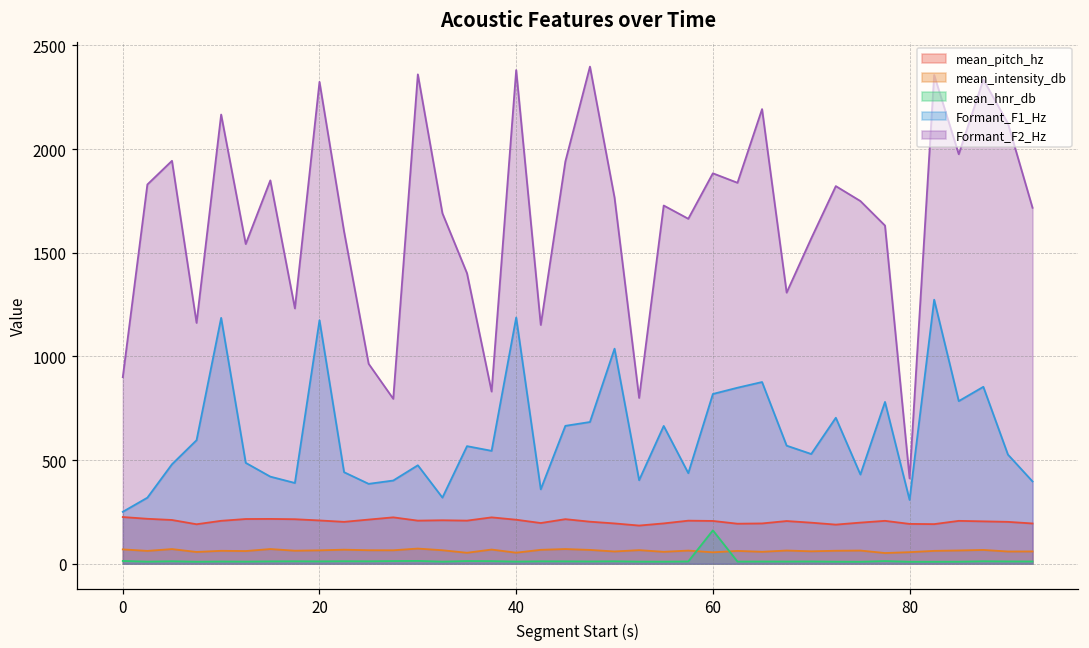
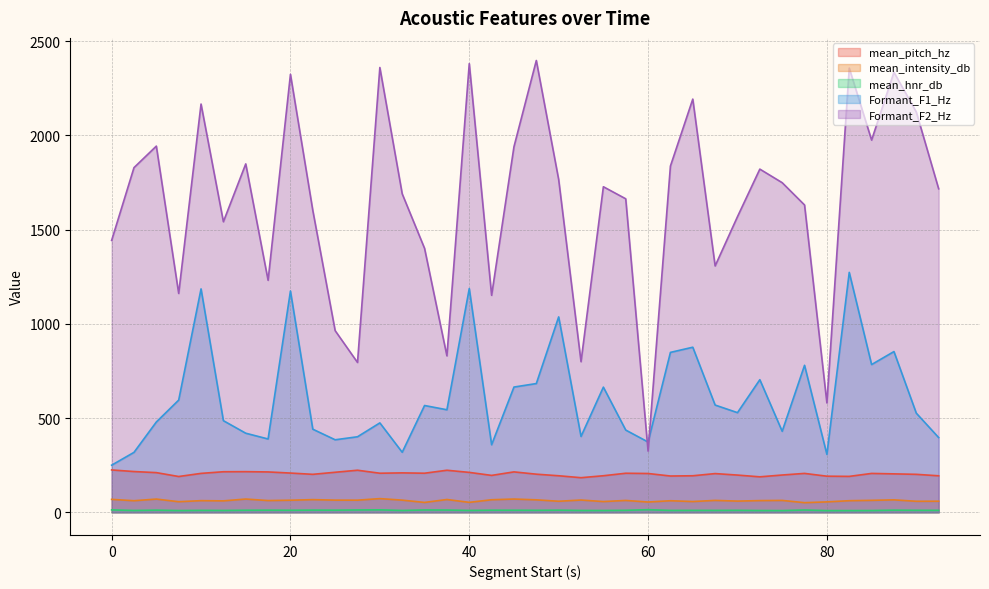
  {
    "mean_hnr_db": {
      "0": 10,
      "20": 10,
      "40": 10,
-     "60": 160,
+     "60": 10,
      "80": 10
    },
    "Formant_F1_Hz": {
      "0": 250,
      "20": 1170,
      "40": 1190,
-     "60": 820,
+     "60": 370,
      "80": 310
    },
    "Formant_F2_Hz": {
-     "0": 900,
+     "0": 1440,
      "20": 2320,
      "40": 2380,
-     "60": 1880,
-     "80": 410
+     "60": 330,
+     "80": 580
    }
  }
